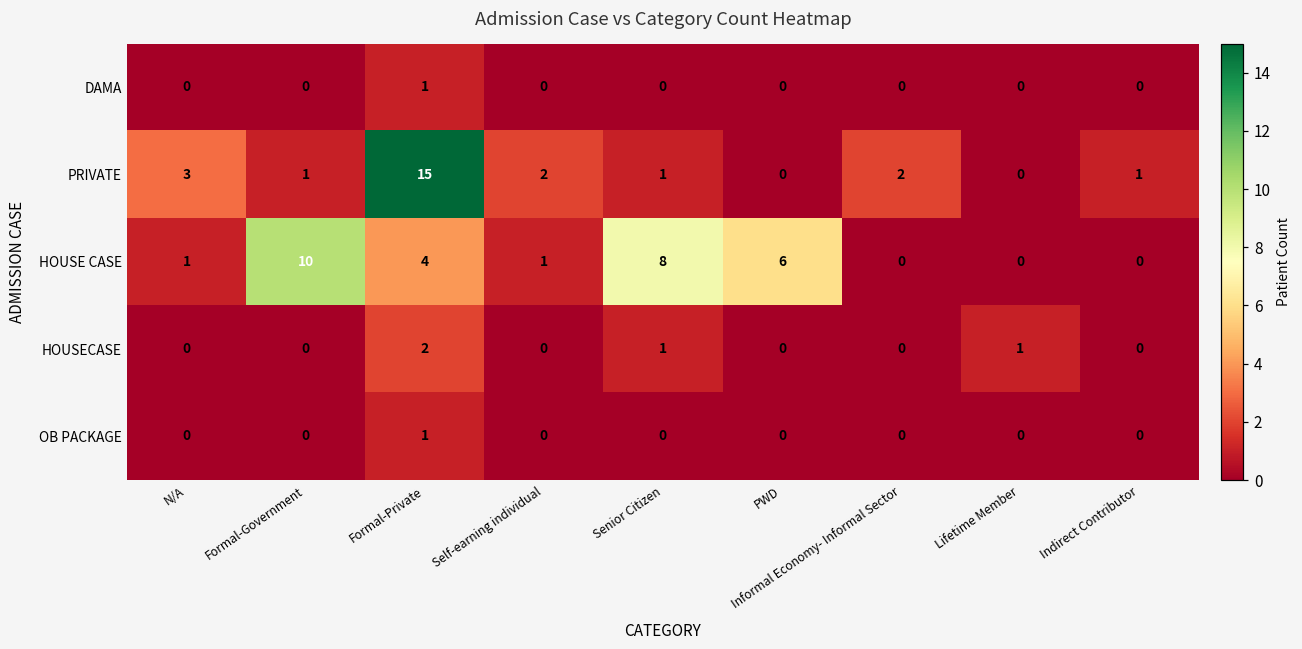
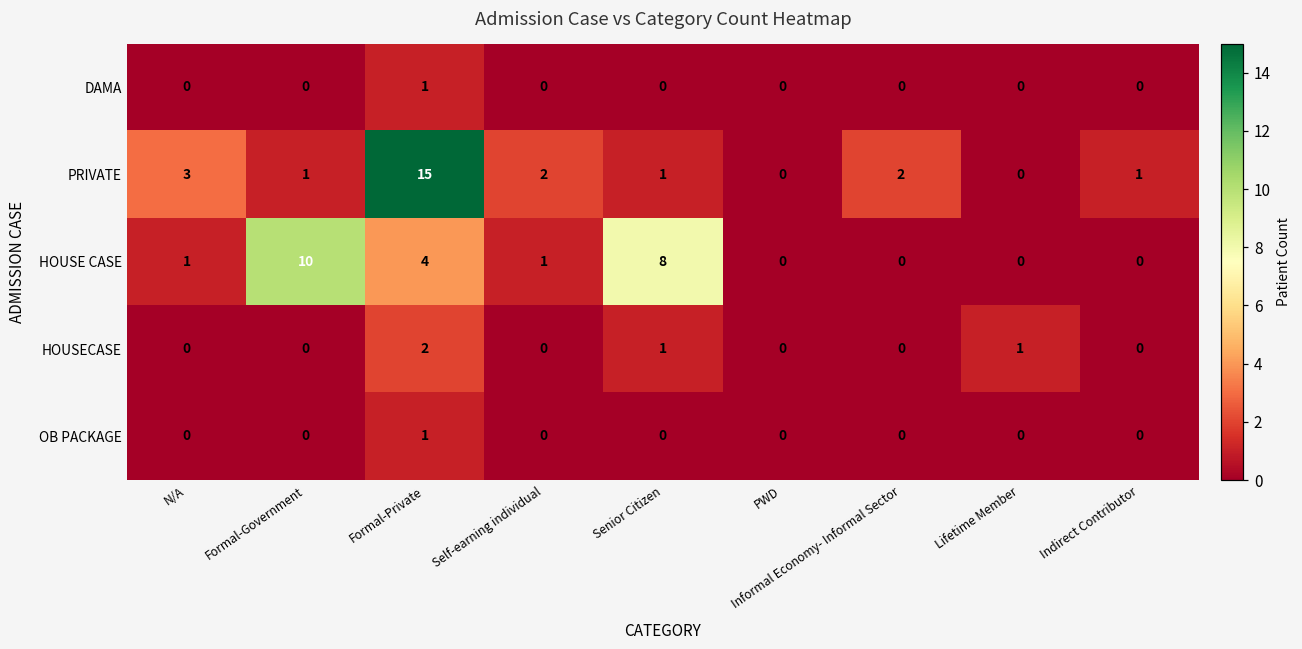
  {
    "DAMA": {
      "N/A": 0,
      "Formal-Government": 0,
      "Formal-Private": 1,
      "Self-earning individual": 0,
      "Senior Citizen": 0,
      "PWD": 0,
      "Informal Economy- Informal Sector": 0,
      "Lifetime Member": 0,
      "Indirect Contributor": 0
    },
    "PRIVATE": {
      "N/A": 3,
      "Formal-Government": 1,
      "Formal-Private": 15,
      "Self-earning individual": 2,
      "Senior Citizen": 1,
      "PWD": 0,
      "Informal Economy- Informal Sector": 2,
      "Lifetime Member": 0,
      "Indirect Contributor": 1
    },
    "HOUSE CASE": {
      "N/A": 1,
      "Formal-Government": 10,
      "Formal-Private": 4,
      "Self-earning individual": 1,
      "Senior Citizen": 8,
-     "PWD": 6,
+     "PWD": 0,
      "Informal Economy- Informal Sector": 0,
      "Lifetime Member": 0,
      "Indirect Contributor": 0
    },
    "HOUSECASE": {
      "N/A": 0,
      "Formal-Government": 0,
      "Formal-Private": 2,
      "Self-earning individual": 0,
      "Senior Citizen": 1,
      "PWD": 0,
      "Informal Economy- Informal Sector": 0,
      "Lifetime Member": 1,
      "Indirect Contributor": 0
    },
    "OB PACKAGE": {
      "N/A": 0,
      "Formal-Government": 0,
      "Formal-Private": 1,
      "Self-earning individual": 0,
      "Senior Citizen": 0,
      "PWD": 0,
      "Informal Economy- Informal Sector": 0,
      "Lifetime Member": 0,
      "Indirect Contributor": 0
    }
  }
